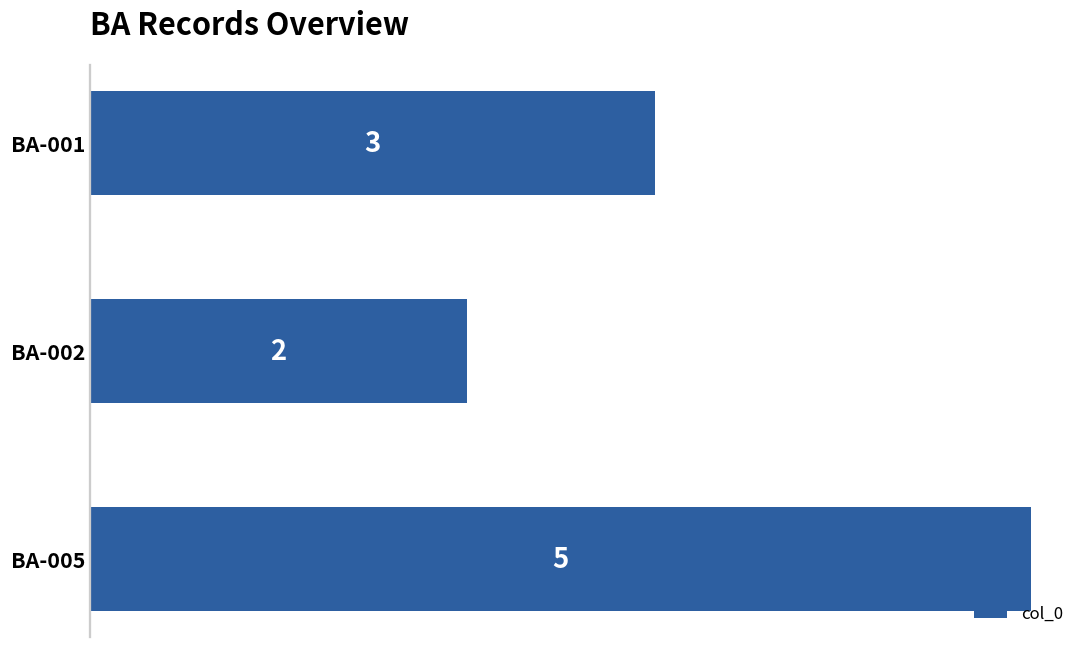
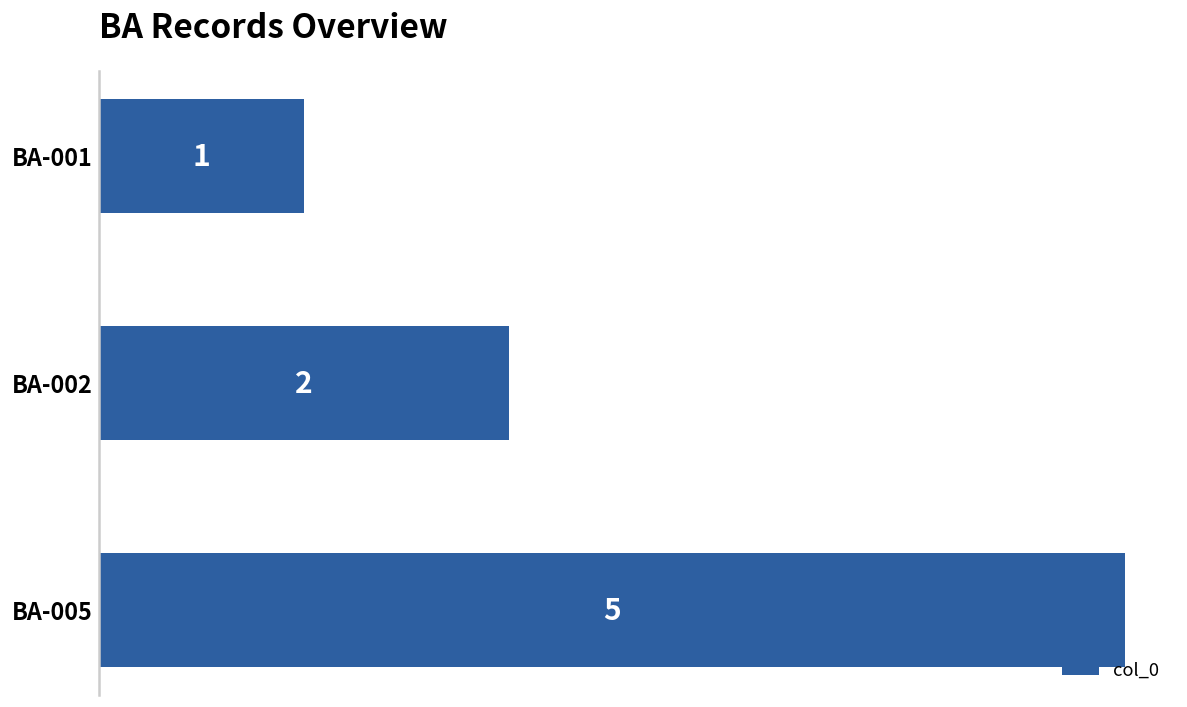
  {
-   "BA-001": 3,
+   "BA-001": 1,
    "BA-002": 2,
    "BA-005": 5
  }
